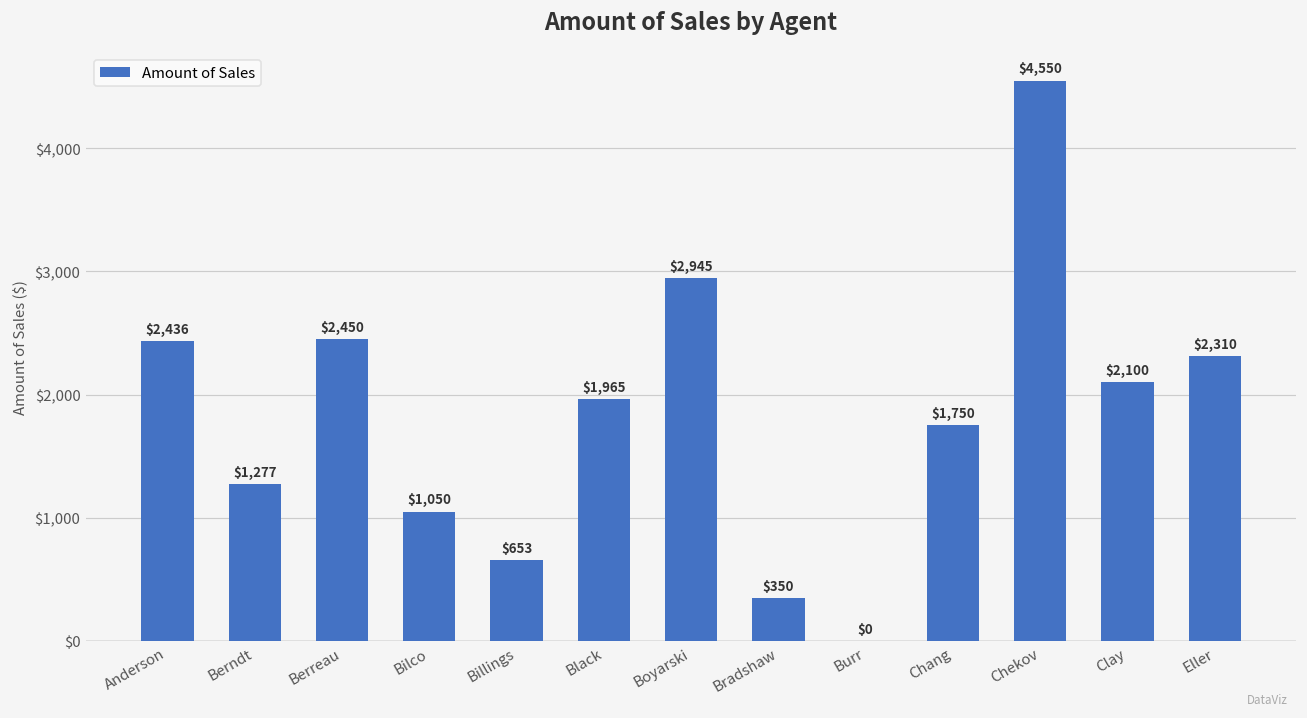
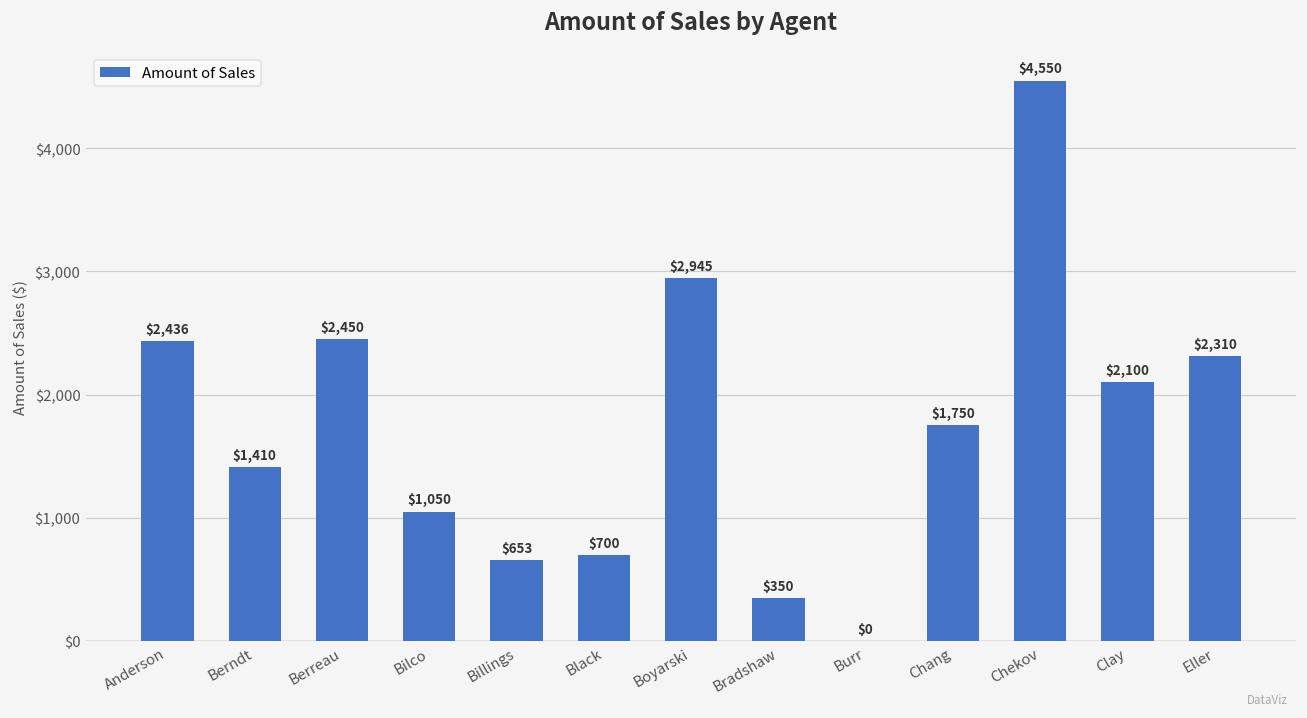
  {
    "Anderson": "$2,436",
-   "Berndt": "$1,277",
+   "Berndt": "$1,410",
    "Berreau": "$2,450",
    "Bilco": "$1,050",
    "Billings": "$653",
-   "Black": "$1,965",
+   "Black": "$700",
    "Boyarski": "$2,945",
    "Bradshaw": "$350",
    "Burr": "$0",
    "Chang": "$1,750",
    "Chekov": "$4,550",
    "Clay": "$2,100",
    "Eller": "$2,310"
  }
